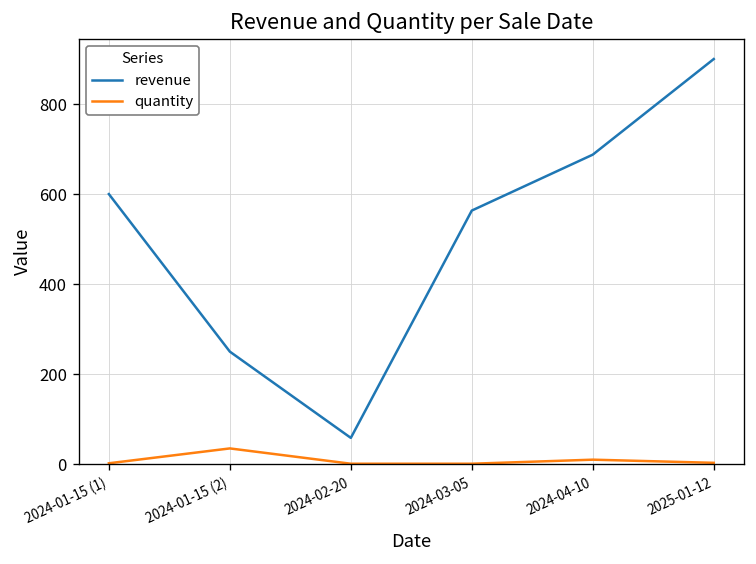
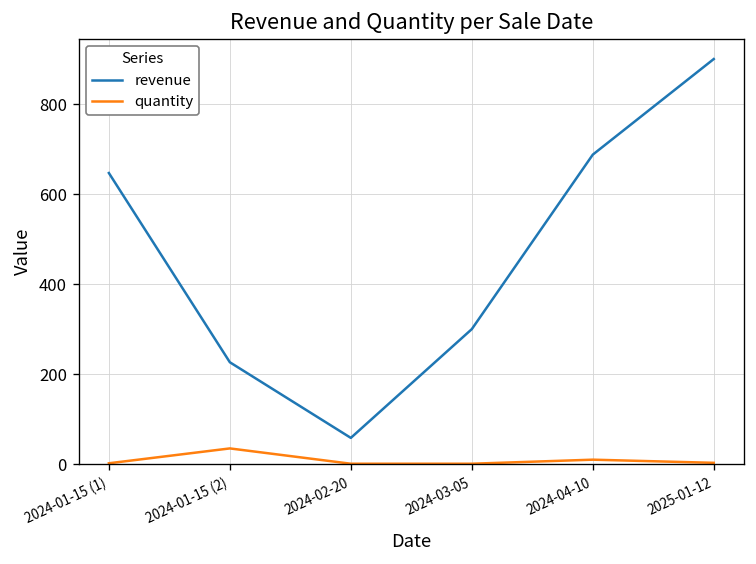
  {
    "revenue": {
-     "2024-01-15 (1)": 600,
-     "2024-01-15 (2)": 250,
+     "2024-01-15 (1)": 650,
+     "2024-01-15 (2)": 230,
      "2024-02-20": 60,
-     "2024-03-05": 560,
+     "2024-03-05": 300,
      "2024-04-10": 690,
      "2025-01-12": 900
    },
    "quantity": {
      "2024-01-15 (1)": 0,
      "2024-01-15 (2)": 40,
      "2024-02-20": 0,
      "2024-03-05": 0,
      "2024-04-10": 10,
      "2025-01-12": 0
    }
  }
